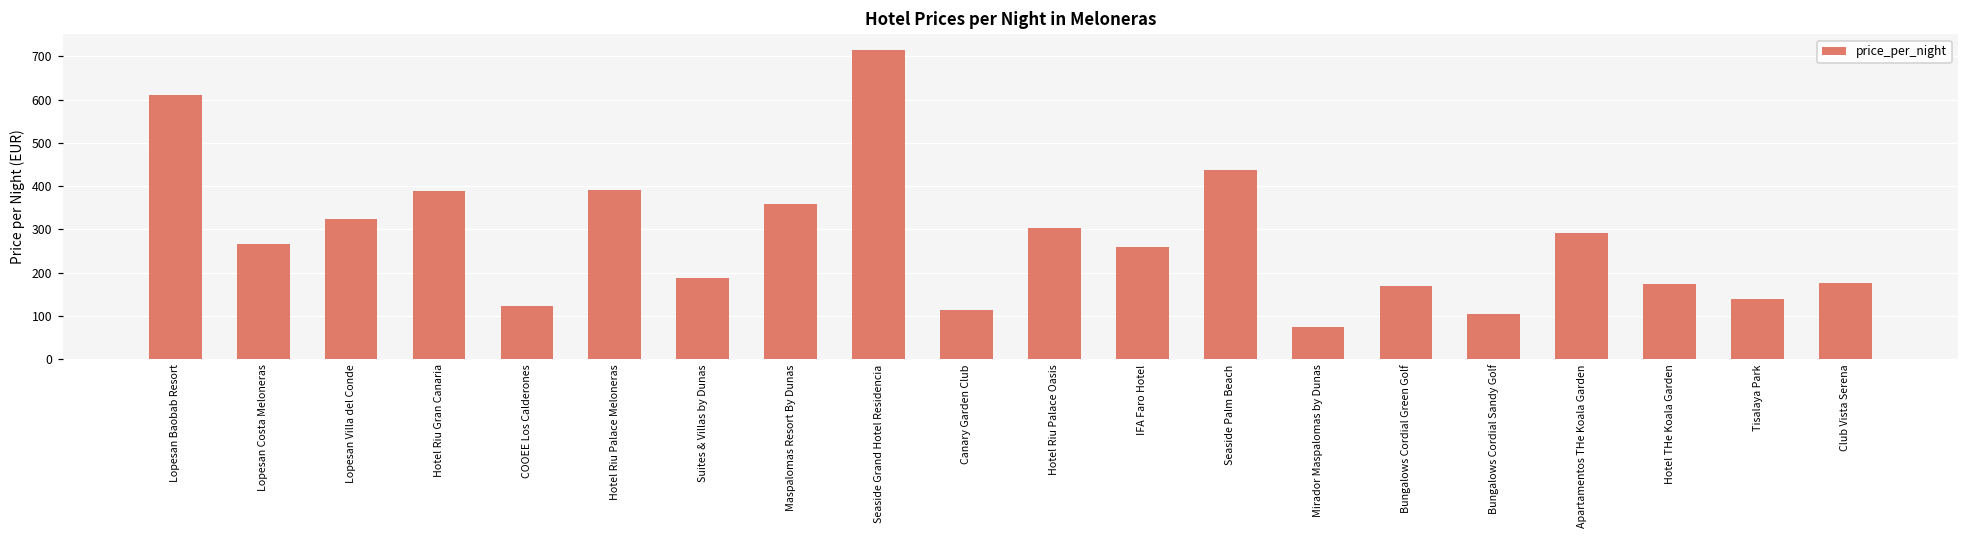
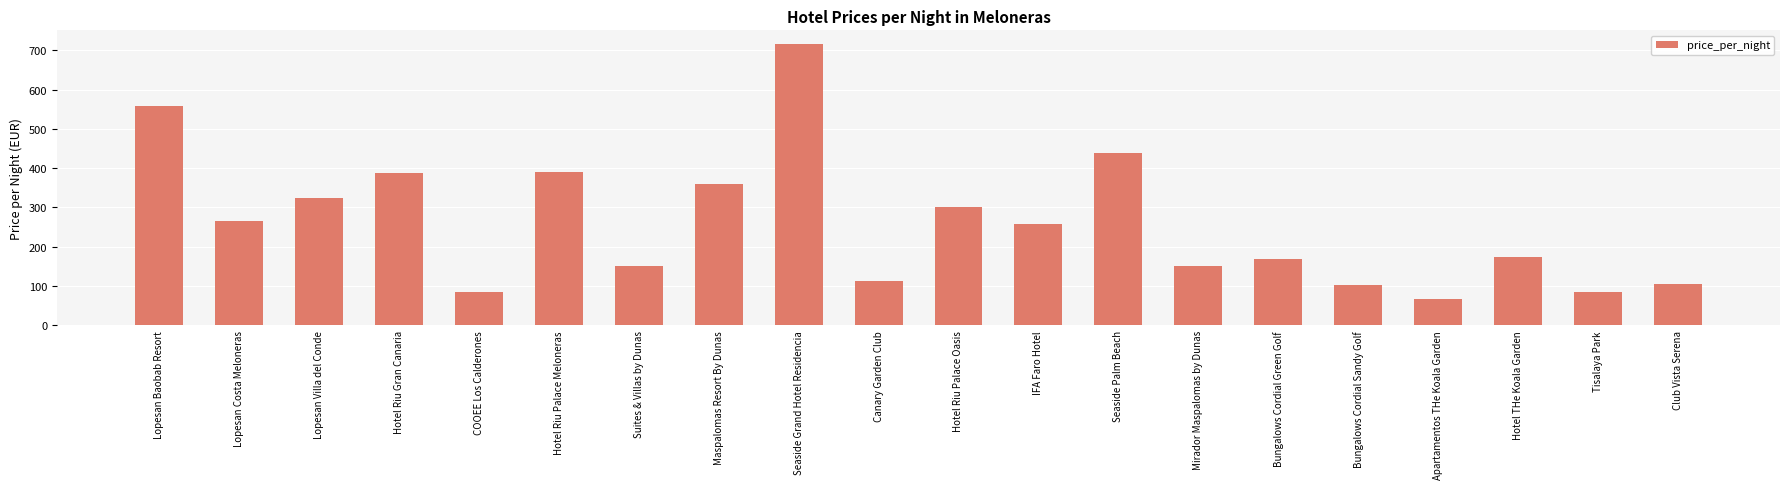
  {
-   "Lopesan Baobab Resort": 610,
+   "Lopesan Baobab Resort": 560,
    "Lopesan Costa Meloneras": 270,
    "Lopesan Villa del Conde": 320,
    "Hotel Riu Gran Canaria": 390,
-   "COOEE Los Calderones": 120,
+   "COOEE Los Calderones": 90,
    "Hotel Riu Palace Meloneras": 390,
-   "Suites & Villas by Dunas": 190,
+   "Suites & Villas by Dunas": 150,
    "Maspalomas Resort By Dunas": 360,
    "Seaside Grand Hotel Residencia": 720,
    "Canary Garden Club": 110,
    "Hotel Riu Palace Oasis": 300,
    "IFA Faro Hotel": 260,
    "Seaside Palm Beach": 440,
-   "Mirador Maspalomas by Dunas": 80,
+   "Mirador Maspalomas by Dunas": 150,
    "Bungalows Cordial Green Golf": 170,
    "Bungalows Cordial Sandy Golf": 100,
-   "Apartamentos THe Koala Garden": 290,
+   "Apartamentos THe Koala Garden": 70,
    "Hotel THe Koala Garden": 170,
-   "Tisalaya Park": 140,
-   "Club Vista Serena": 180
+   "Tisalaya Park": 90,
+   "Club Vista Serena": 110
  }
